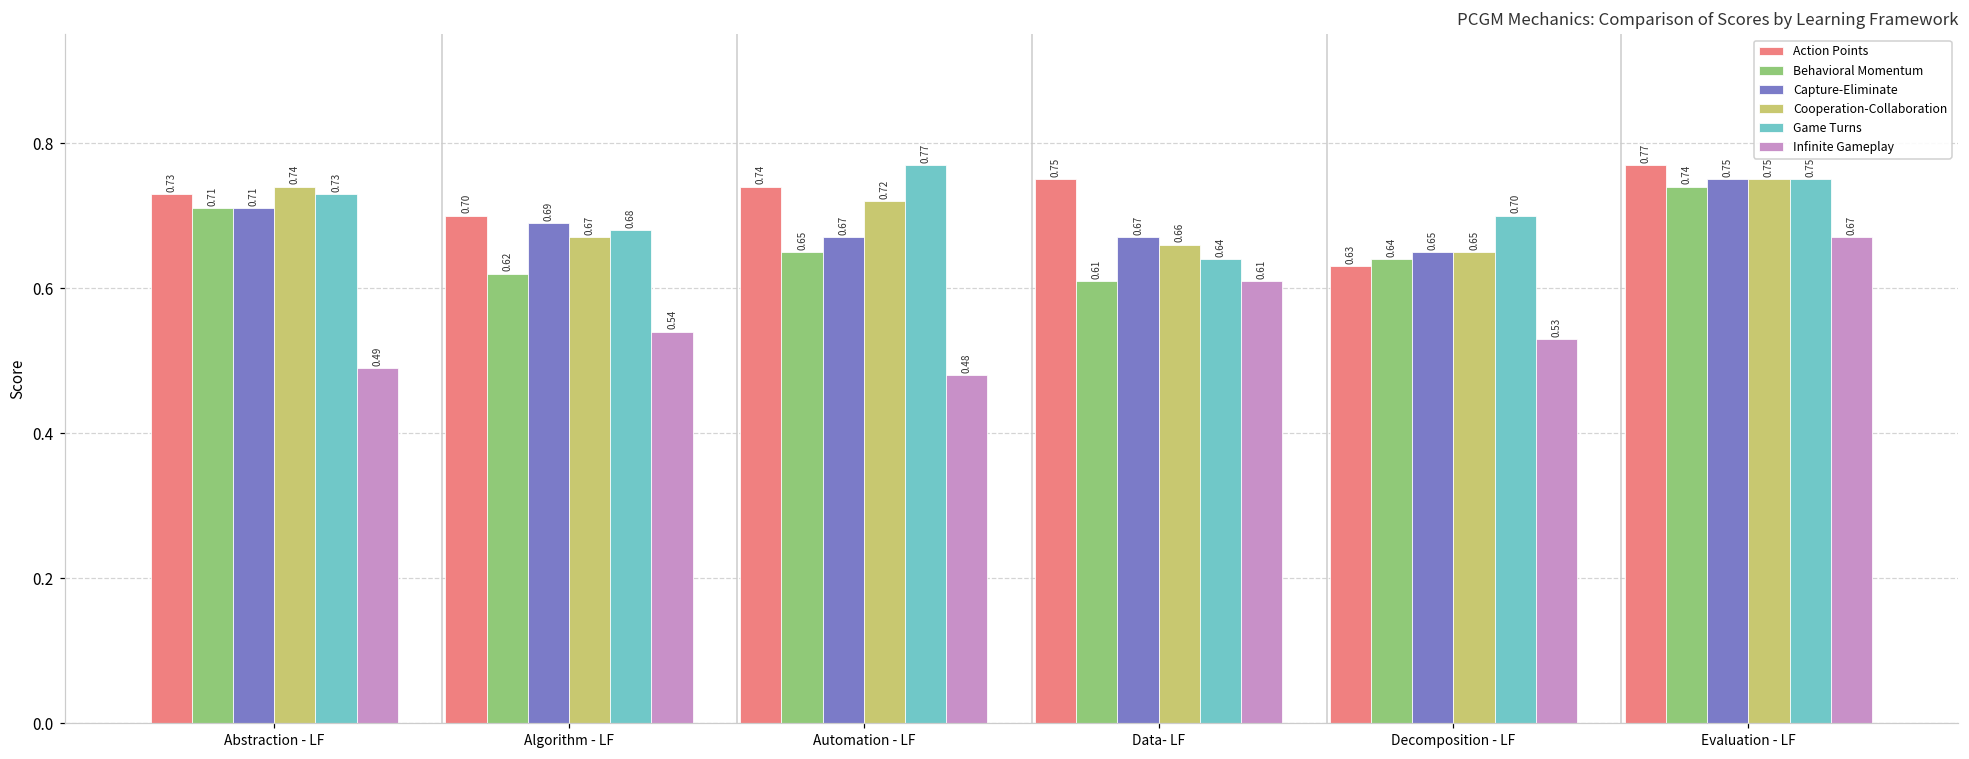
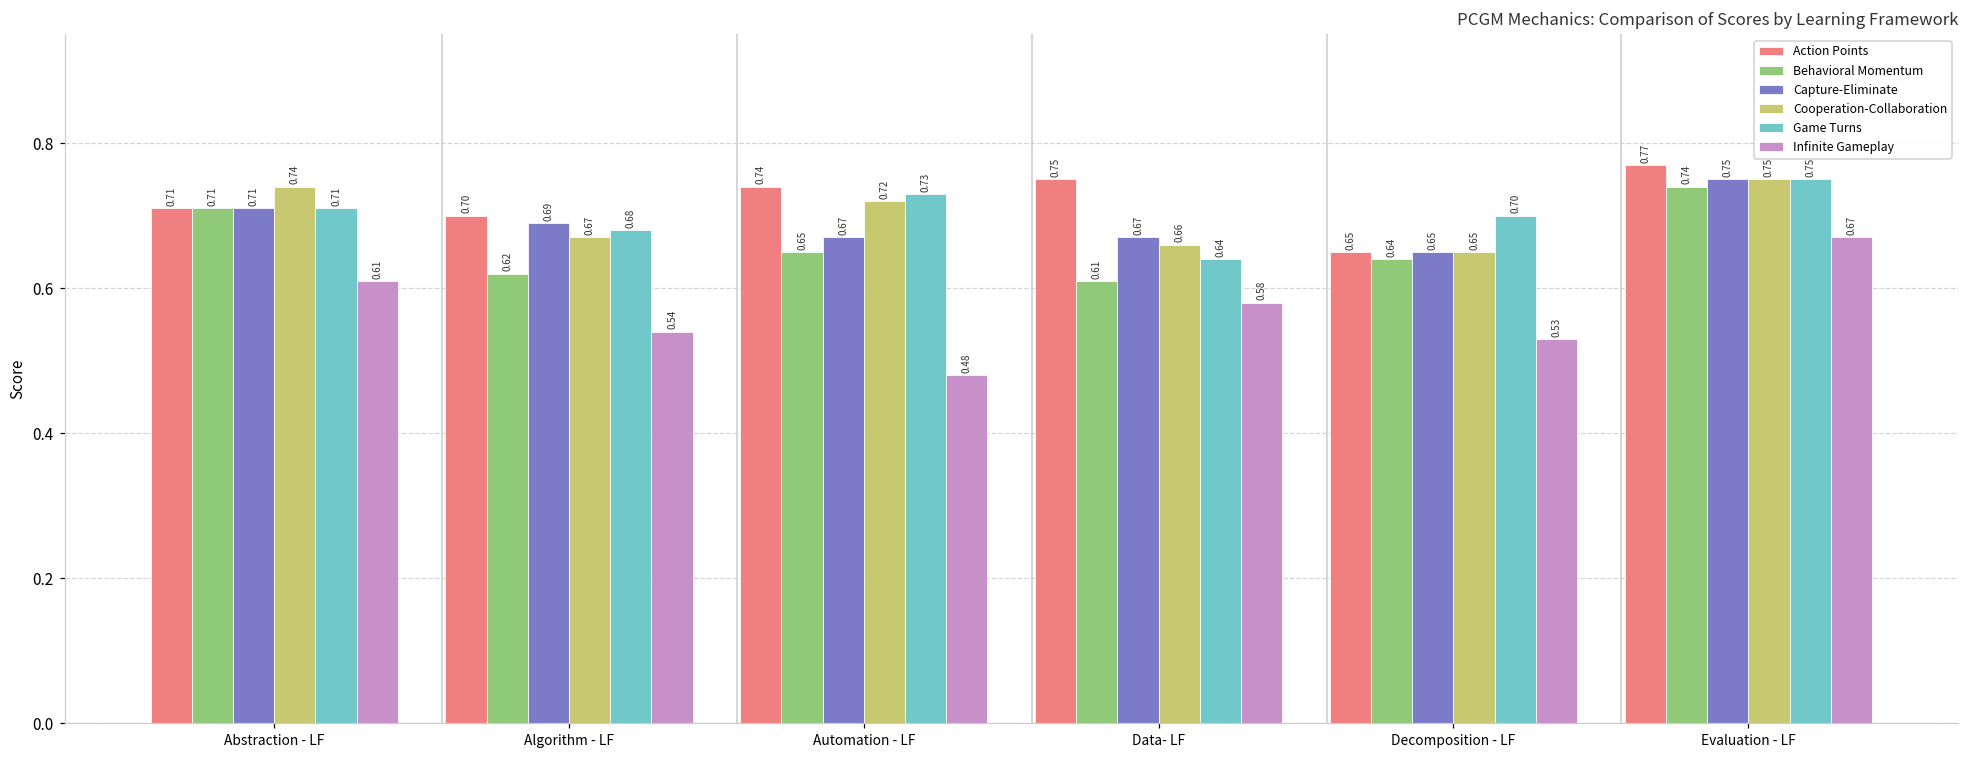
  {
    "Action Points": {
-     "Abstraction - LF": 0.73,
+     "Abstraction - LF": 0.71,
      "Algorithm - LF": 0.70,
      "Automation - LF": 0.74,
      "Data- LF": 0.75,
-     "Decomposition - LF": 0.63,
+     "Decomposition - LF": 0.65,
      "Evaluation - LF": 0.77
    },
    "Capture-Eliminate": {
      "Abstraction - LF": 0.71,
      "Algorithm - LF": 0.69,
      "Automation - LF": 0.67,
      "Data- LF": 0.67,
      "Decomposition - LF": 0.65,
      "Evaluation - LF": 0.75
    },
    "Game Turns": {
-     "Abstraction - LF": 0.73,
+     "Abstraction - LF": 0.71,
      "Algorithm - LF": 0.68,
-     "Automation - LF": 0.77,
+     "Automation - LF": 0.73,
      "Data- LF": 0.64,
      "Decomposition - LF": 0.70,
      "Evaluation - LF": 0.75
    },
    "Infinite Gameplay": {
-     "Abstraction - LF": 0.49,
+     "Abstraction - LF": 0.61,
      "Algorithm - LF": 0.54,
      "Automation - LF": 0.48,
-     "Data- LF": 0.61,
+     "Data- LF": 0.58,
      "Decomposition - LF": 0.53,
      "Evaluation - LF": 0.67
    }
  }
